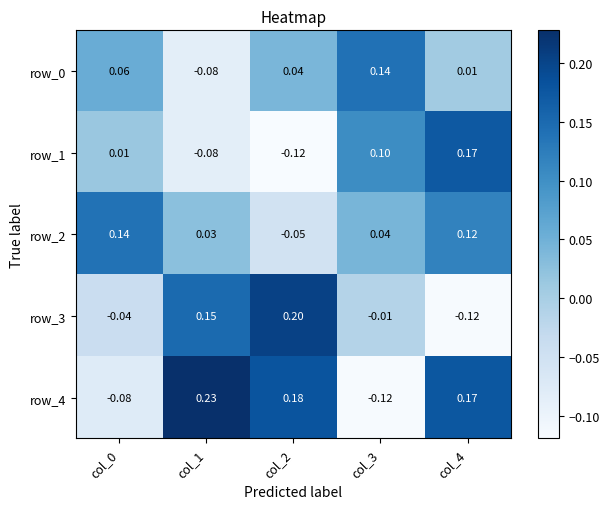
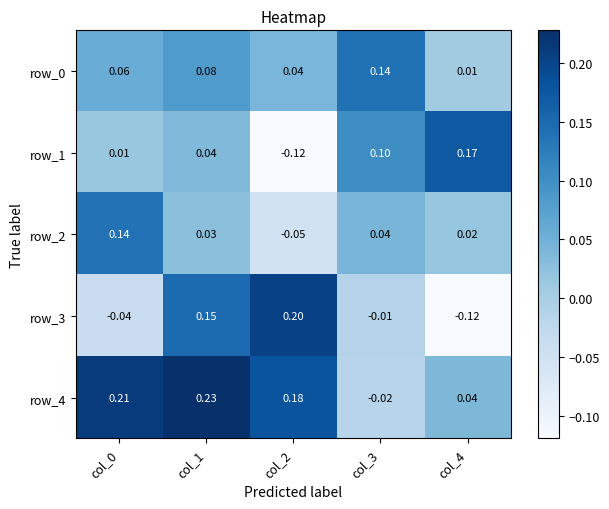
  {
    "row_0": {
      "col_0": 0.06,
-     "col_1": -0.08,
+     "col_1": 0.08,
      "col_2": 0.04,
      "col_3": 0.14,
      "col_4": 0.01
    },
    "row_1": {
      "col_0": 0.01,
-     "col_1": -0.08,
+     "col_1": 0.04,
      "col_2": -0.12,
      "col_3": 0.10,
      "col_4": 0.17
    },
    "row_2": {
      "col_0": 0.14,
      "col_1": 0.03,
      "col_2": -0.05,
      "col_3": 0.04,
-     "col_4": 0.12
+     "col_4": 0.02
    },
    "row_3": {
      "col_0": -0.04,
      "col_1": 0.15,
      "col_2": 0.20,
      "col_3": -0.01,
      "col_4": -0.12
    },
    "row_4": {
-     "col_0": -0.08,
+     "col_0": 0.21,
      "col_1": 0.23,
      "col_2": 0.18,
-     "col_3": -0.12,
-     "col_4": 0.17
+     "col_3": -0.02,
+     "col_4": 0.04
    }
  }
